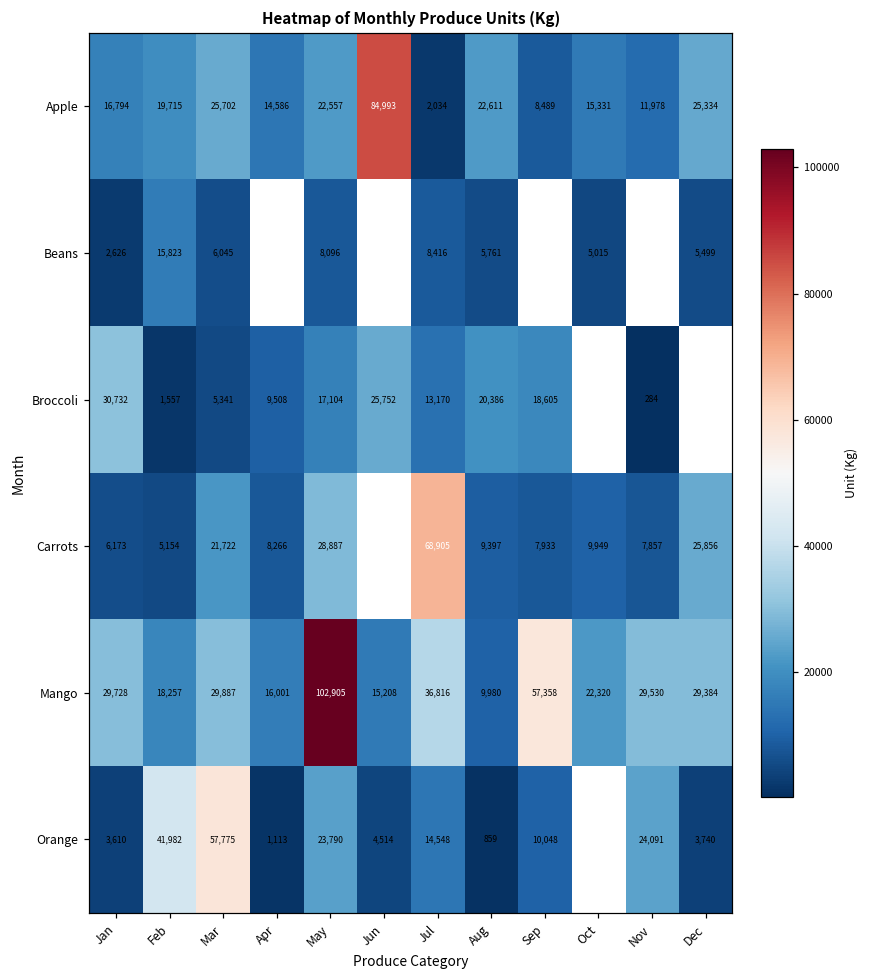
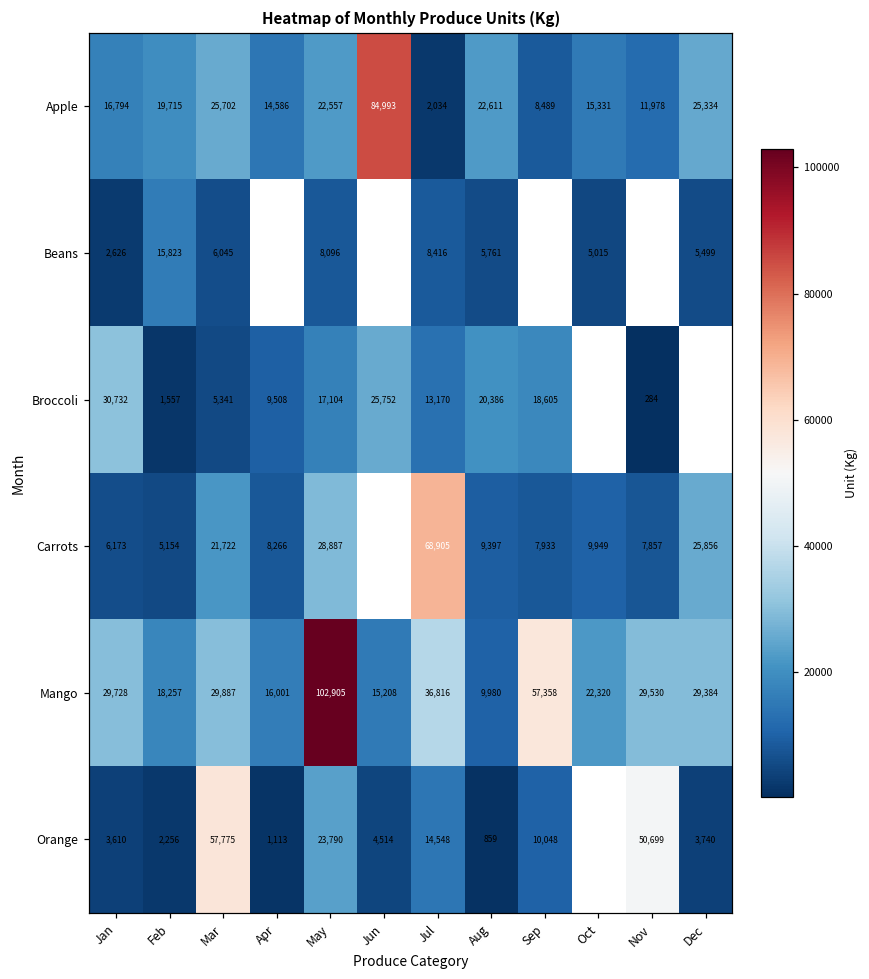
  {
    "Apple": {
      "Jan": "16,794",
      "Feb": "19,715",
      "Mar": "25,702",
      "Apr": "14,586",
      "May": "22,557",
      "Jun": "84,993",
      "Jul": "2,034",
      "Aug": "22,611",
      "Sep": "8,489",
      "Oct": "15,331",
      "Nov": "11,978",
      "Dec": "25,334"
    },
    "Beans": {
      "Jan": "2,626",
      "Feb": "15,823",
      "Mar": "6,045",
      "May": "8,096",
      "Jul": "8,416",
      "Aug": "5,761",
      "Oct": "5,015",
      "Dec": "5,499"
    },
    "Broccoli": {
      "Jan": "30,732",
      "Feb": "1,557",
      "Mar": "5,341",
      "Apr": "9,508",
      "May": "17,104",
      "Jun": "25,752",
      "Jul": "13,170",
      "Aug": "20,386",
      "Sep": "18,605",
      "Nov": "284"
    },
    "Carrots": {
      "Jan": "6,173",
      "Feb": "5,154",
      "Mar": "21,722",
      "Apr": "8,266",
      "May": "28,887",
      "Jul": "68,905",
      "Aug": "9,397",
      "Sep": "7,933",
      "Oct": "9,949",
      "Nov": "7,857",
      "Dec": "25,856"
    },
    "Mango": {
      "Jan": "29,728",
      "Feb": "18,257",
      "Mar": "29,887",
      "Apr": "16,001",
      "May": "102,905",
      "Jun": "15,208",
      "Jul": "36,816",
      "Aug": "9,980",
      "Sep": "57,358",
      "Oct": "22,320",
      "Nov": "29,530",
      "Dec": "29,384"
    },
    "Orange": {
      "Jan": "3,610",
-     "Feb": "41,982",
+     "Feb": "2,256",
      "Mar": "57,775",
      "Apr": "1,113",
      "May": "23,790",
      "Jun": "4,514",
      "Jul": "14,548",
      "Aug": "859",
      "Sep": "10,048",
-     "Nov": "24,091",
+     "Nov": "50,699",
      "Dec": "3,740"
    }
  }
